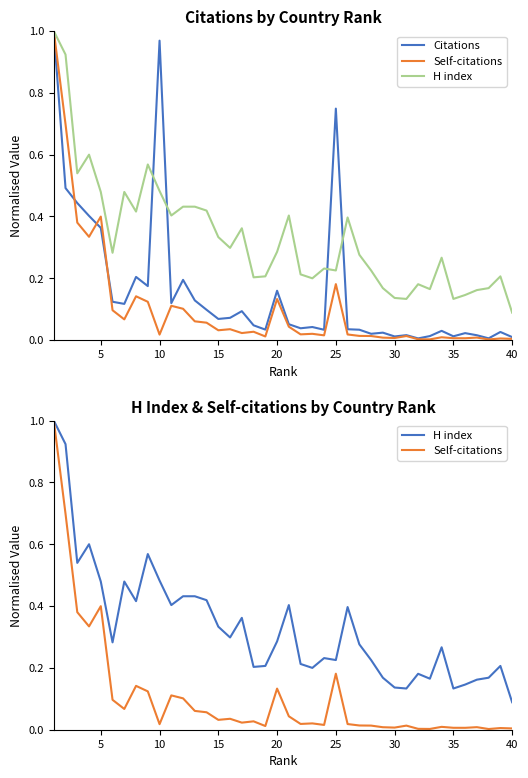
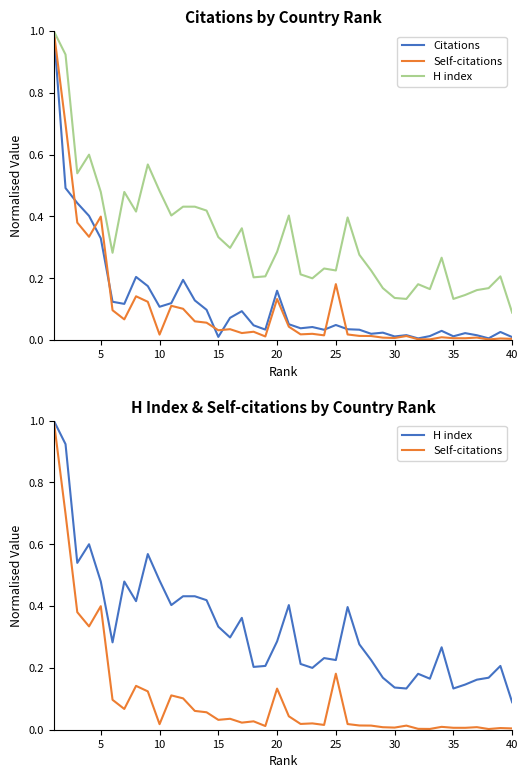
  {
    "Citations by Country Rank": {
      "Citations": {
-       "5": 0.36,
-       "10": 0.97,
-       "15": 0.07,
+       "5": 0.33,
+       "10": 0.11,
+       "15": 0.01,
        "20": 0.16,
-       "25": 0.75
+       "25": 0.05
      },
      "Self-citations": {
        "5": 0.40,
        "10": 0.02,
        "15": 0.03,
        "20": 0.13,
        "25": 0.18
      }
    },
    "H Index & Self-citations by Country Rank": {
      "H index": {
        "5": 0.48,
        "10": 0.48,
        "15": 0.33,
        "20": 0.29,
        "25": 0.23,
        "30": 0.14,
        "35": 0.13,
        "40": 0.09
      },
      "Self-citations": {
        "5": 0.40,
        "10": 0.02,
        "15": 0.03,
        "20": 0.13,
        "25": 0.18,
        "30": 0.01,
        "35": 0.01,
        "40": 0.00
      }
    }
  }
